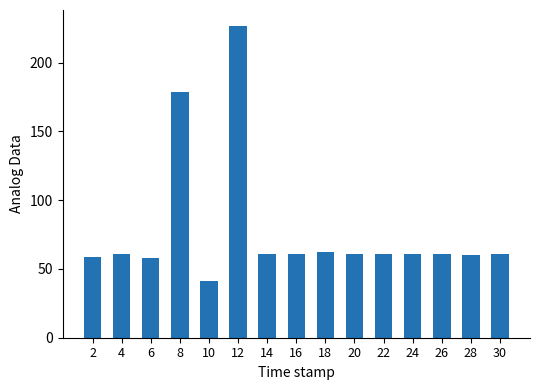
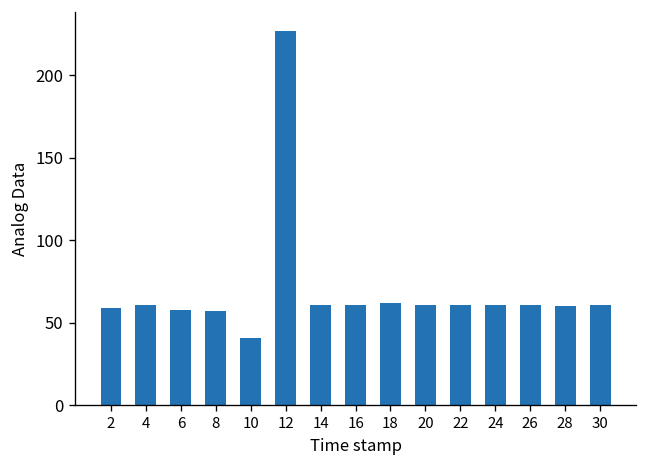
  {
    "2": 59,
    "4": 61,
    "6": 58,
-   "8": 179,
+   "8": 57,
    "10": 41,
    "12": 227,
    "14": 61,
    "16": 61,
    "18": 62,
    "20": 61,
    "22": 61,
    "24": 61,
    "26": 61,
    "28": 60,
    "30": 61
  }
